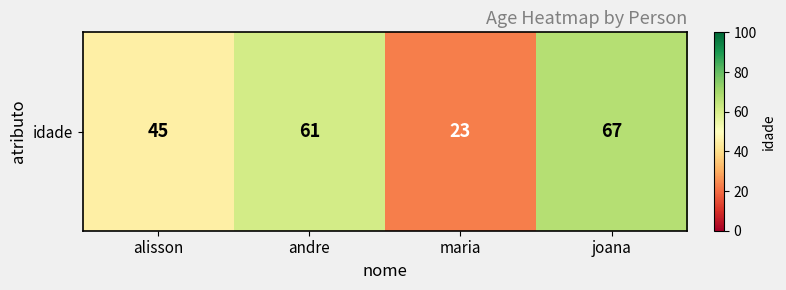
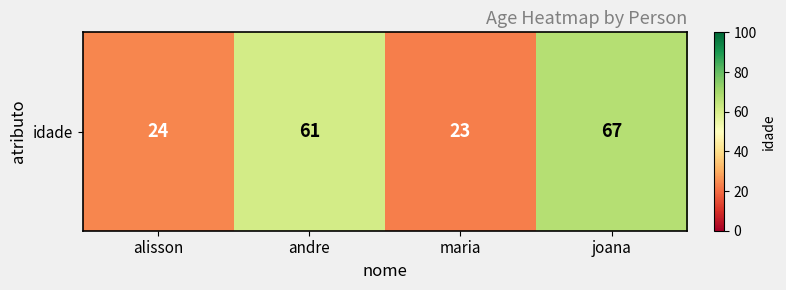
  {
    "idade": {
-     "alisson": 45,
+     "alisson": 24,
      "andre": 61,
      "maria": 23,
      "joana": 67
    }
  }
